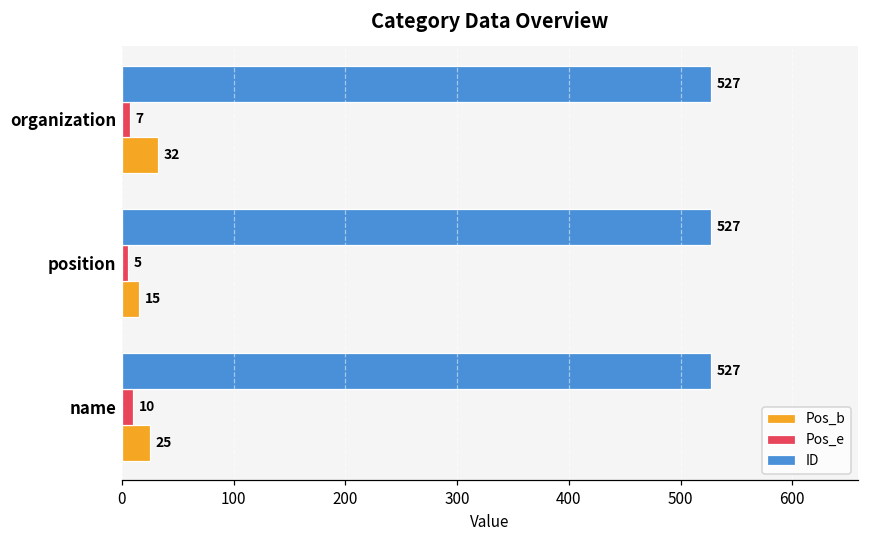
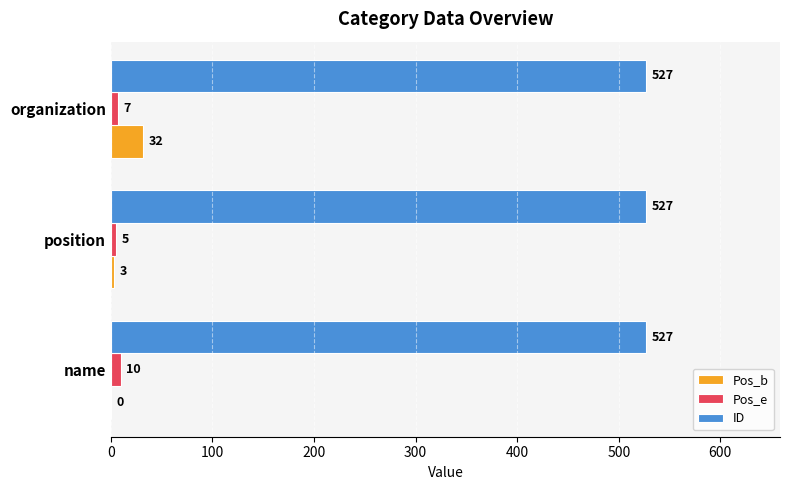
  {
    "Pos_b": {
      "organization": 32,
-     "position": 15,
-     "name": 25
+     "position": 3,
+     "name": 0
    },
    "Pos_e": {
      "organization": 7,
      "position": 5,
      "name": 10
    },
    "ID": {
      "organization": 527,
      "position": 527,
      "name": 527
    }
  }
